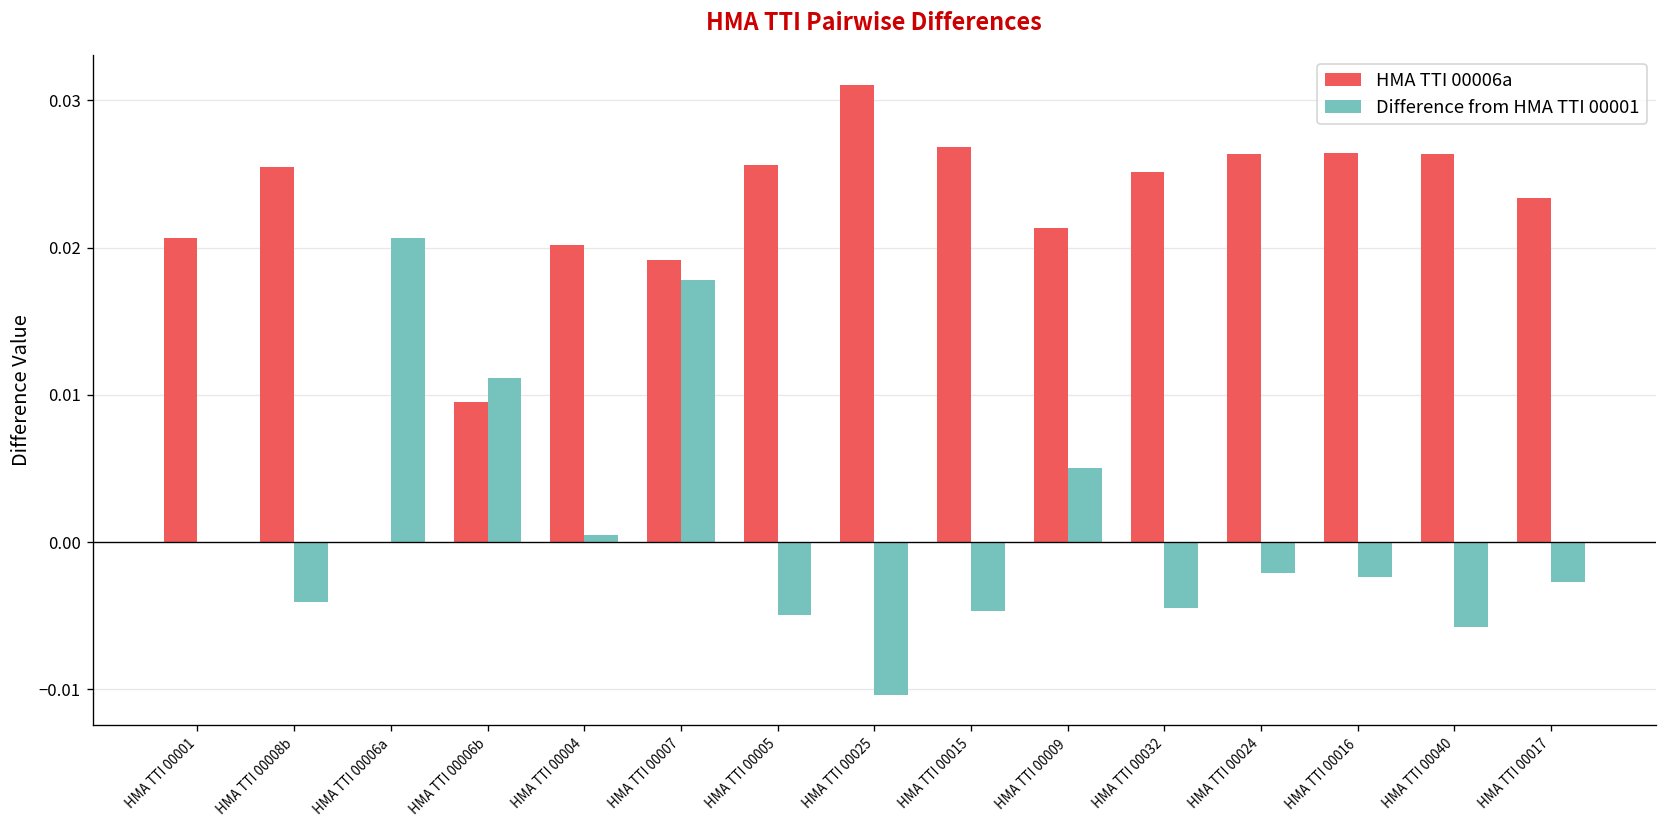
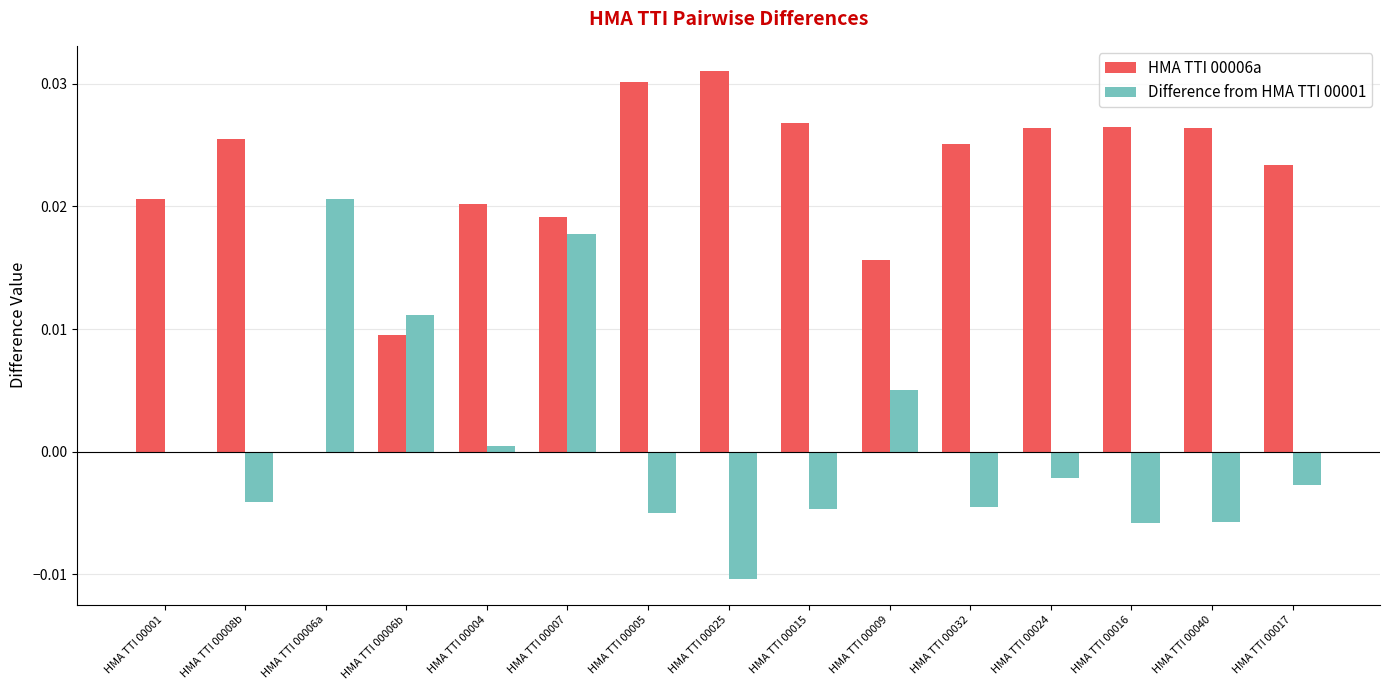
  {
    "HMA TTI 00006a": {
      "HMA TTI 00001": 0.0206,
      "HMA TTI 00008b": 0.0255,
      "HMA TTI 00006a": 0.0000,
      "HMA TTI 00006b": 0.0095,
      "HMA TTI 00004": 0.0202,
      "HMA TTI 00007": 0.0192,
-     "HMA TTI 00005": 0.0256,
+     "HMA TTI 00005": 0.0301,
      "HMA TTI 00025": 0.0310,
      "HMA TTI 00015": 0.0268,
-     "HMA TTI 00009": 0.0213,
+     "HMA TTI 00009": 0.0156,
      "HMA TTI 00032": 0.0251,
      "HMA TTI 00024": 0.0264,
      "HMA TTI 00016": 0.0265,
      "HMA TTI 00040": 0.0264,
      "HMA TTI 00017": 0.0234
    },
    "Difference from HMA TTI 00001": {
      "HMA TTI 00001": 0.0000,
      "HMA TTI 00008b": -0.0041,
      "HMA TTI 00006a": 0.0206,
      "HMA TTI 00006b": 0.0111,
      "HMA TTI 00004": 0.0005,
      "HMA TTI 00007": 0.0178,
      "HMA TTI 00005": -0.0050,
      "HMA TTI 00025": -0.0104,
      "HMA TTI 00015": -0.0047,
      "HMA TTI 00009": 0.0050,
      "HMA TTI 00032": -0.0045,
      "HMA TTI 00024": -0.0021,
-     "HMA TTI 00016": -0.0024,
+     "HMA TTI 00016": -0.0058,
      "HMA TTI 00040": -0.0057,
      "HMA TTI 00017": -0.0027
    }
  }
